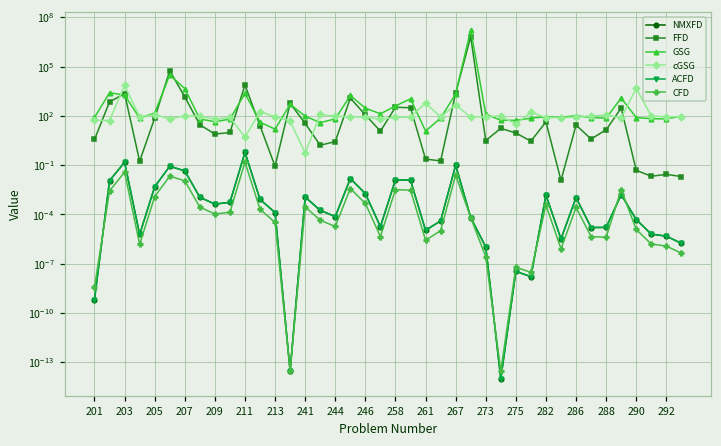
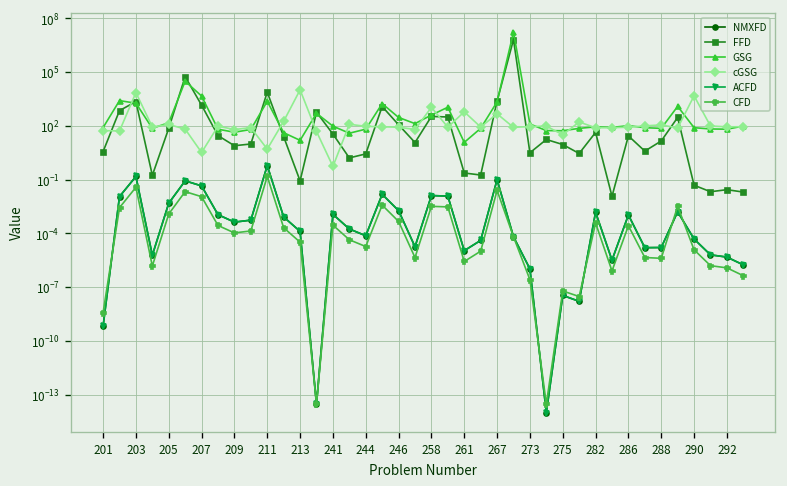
  {
    "cGSG": {
      "203": 10000,
-     "207": 100,
+     "207": 3,
      "211": 5,
-     "213": 100,
+     "213": 10000,
      "241": 0.5,
-     "258": 100,
+     "258": 1000,
      "261": 600,
      "267": 500,
      "275": 30,
      "288": 100,
      "290": 5000
    }
  }
